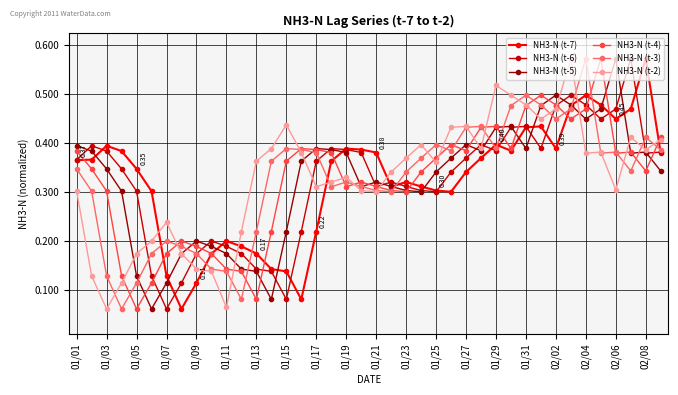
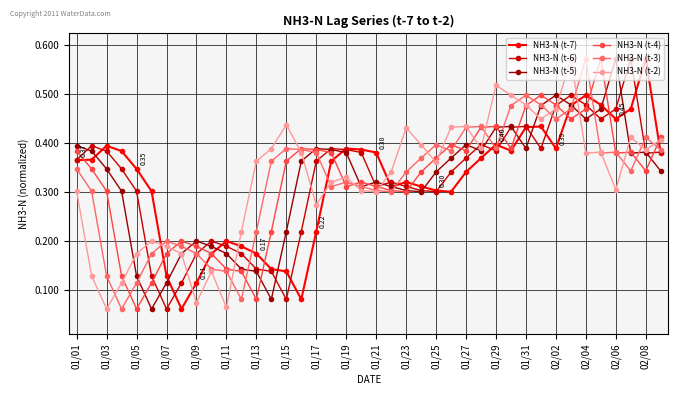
  {
    "NH3-N (t-2)": {
      "01/01": 0.30,
      "01/03": 0.06,
      "01/05": 0.17,
-     "01/07": 0.24,
-     "01/09": 0.14,
+     "01/07": 0.19,
+     "01/09": 0.07,
      "01/11": 0.06,
      "01/13": 0.36,
      "01/15": 0.44,
-     "01/17": 0.31,
+     "01/17": 0.27,
      "01/19": 0.33,
-     "01/23": 0.37,
+     "01/23": 0.43,
      "01/25": 0.36,
      "01/29": 0.52,
      "02/02": 0.47,
      "02/04": 0.38,
      "02/06": 0.30
    }
  }
